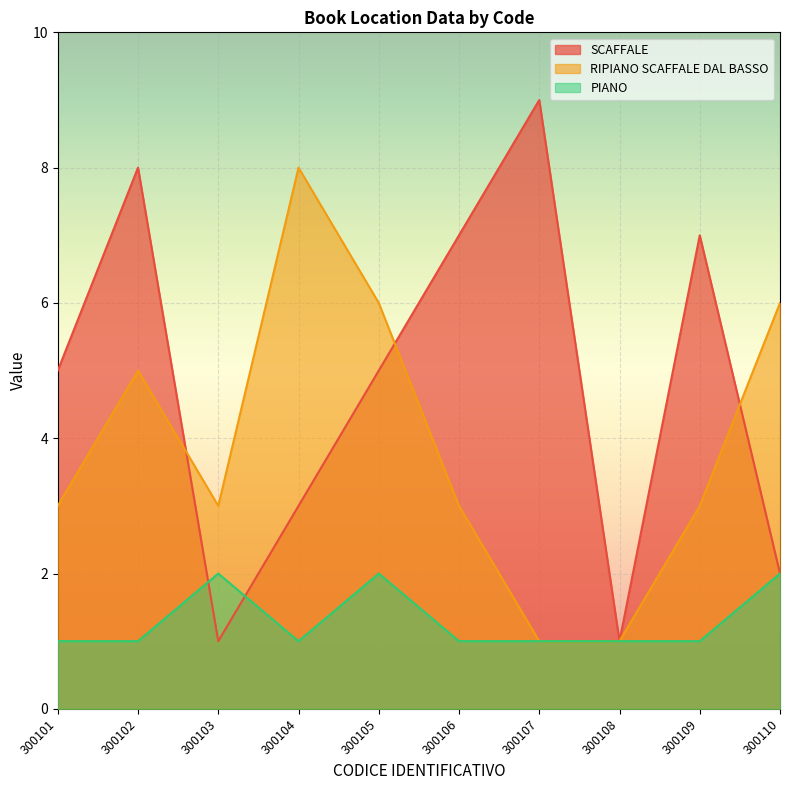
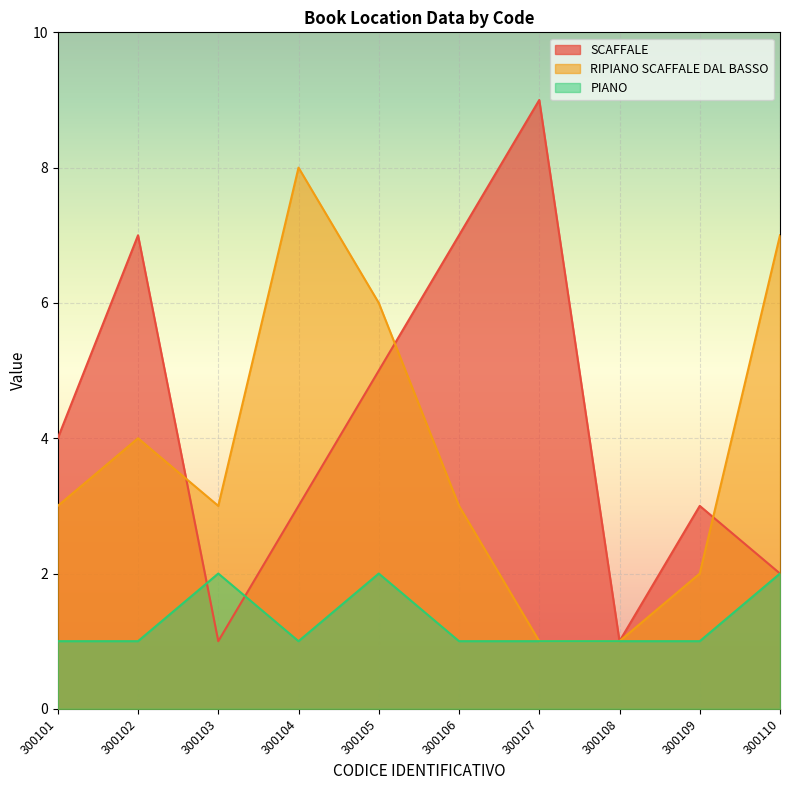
  {
    "SCAFFALE": {
-     "300101": 5,
-     "300102": 8,
+     "300101": 4,
+     "300102": 7,
      "300103": 1,
      "300104": 3,
      "300105": 5,
      "300106": 7,
      "300107": 9,
-     "300109": 7
+     "300109": 3
    },
    "RIPIANO SCAFFALE DAL BASSO": {
      "300101": 3,
-     "300102": 5,
+     "300102": 4,
      "300103": 3,
      "300104": 8,
      "300105": 6,
      "300106": 3,
-     "300109": 3,
-     "300110": 6
+     "300109": 2,
+     "300110": 7
    },
    "PIANO": {
      "300101": 1,
      "300102": 1,
      "300103": 2,
      "300104": 1,
      "300105": 2,
      "300106": 1,
      "300109": 1
    }
  }
